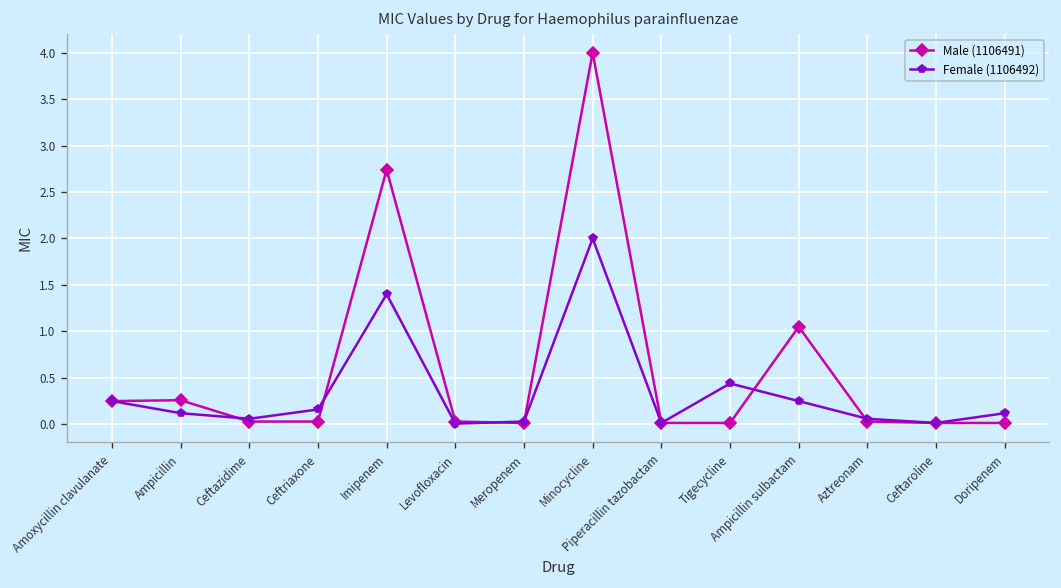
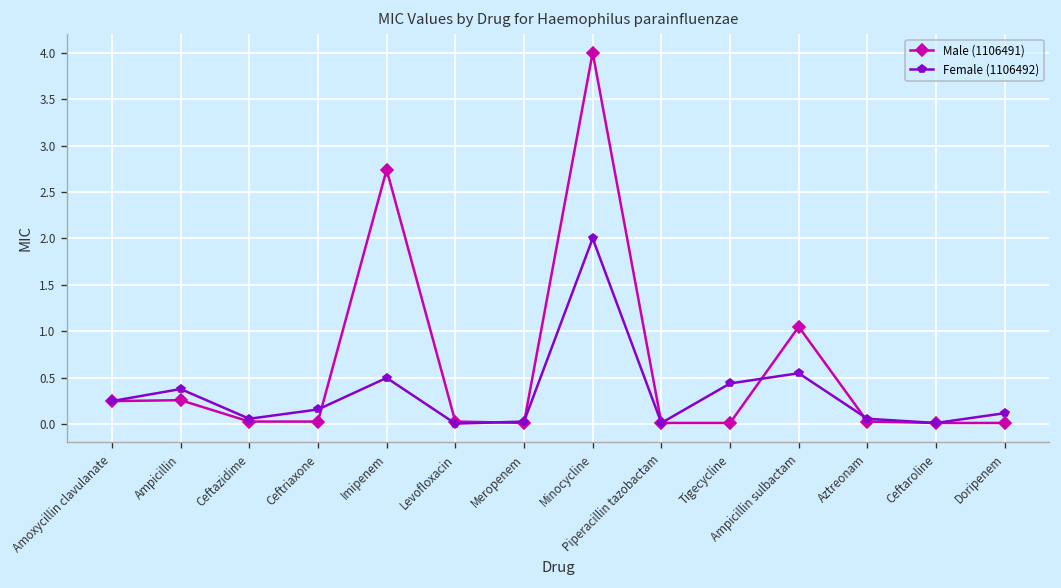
  {
    "Male (1106491)": {
      "Ampicillin": 0.3,
      "Ceftriaxone": 0.0,
      "Imipenem": 2.7,
      "Minocycline": 4.0,
      "Tigecycline": 0.0,
      "Ampicillin sulbactam": 1.1,
      "Doripenem": 0.0
    },
    "Female (1106492)": {
-     "Ampicillin": 0.1,
+     "Ampicillin": 0.4,
      "Ceftriaxone": 0.2,
-     "Imipenem": 1.4,
+     "Imipenem": 0.5,
      "Minocycline": 2.0,
      "Tigecycline": 0.4,
-     "Ampicillin sulbactam": 0.3,
+     "Ampicillin sulbactam": 0.6,
      "Doripenem": 0.1
    }
  }
